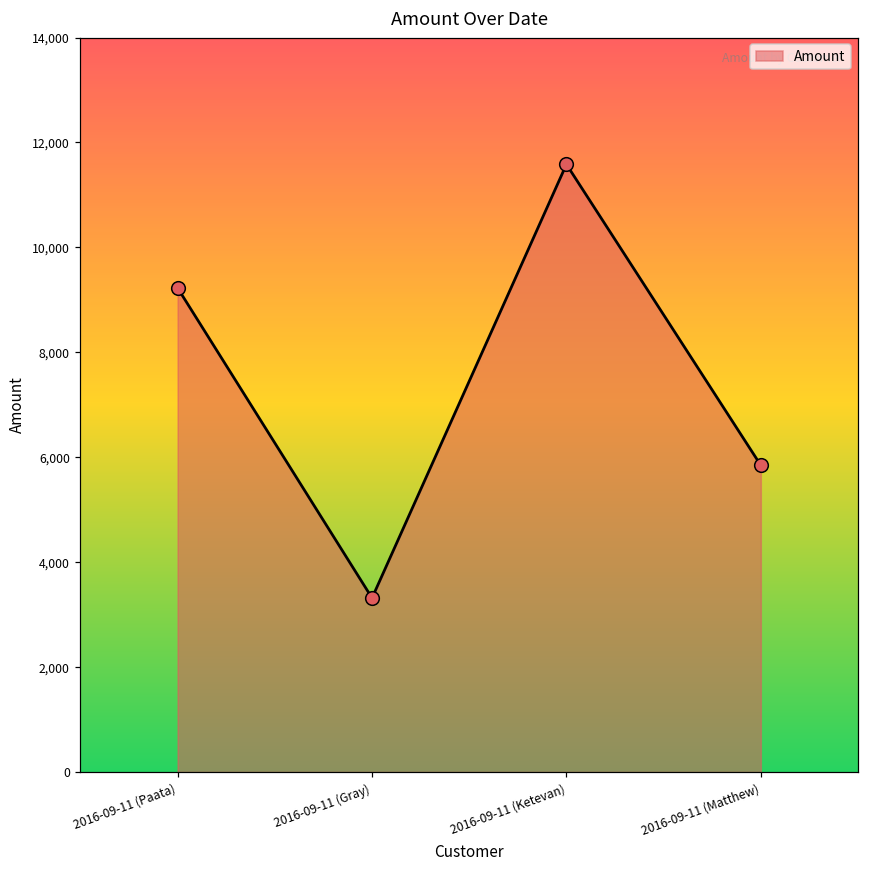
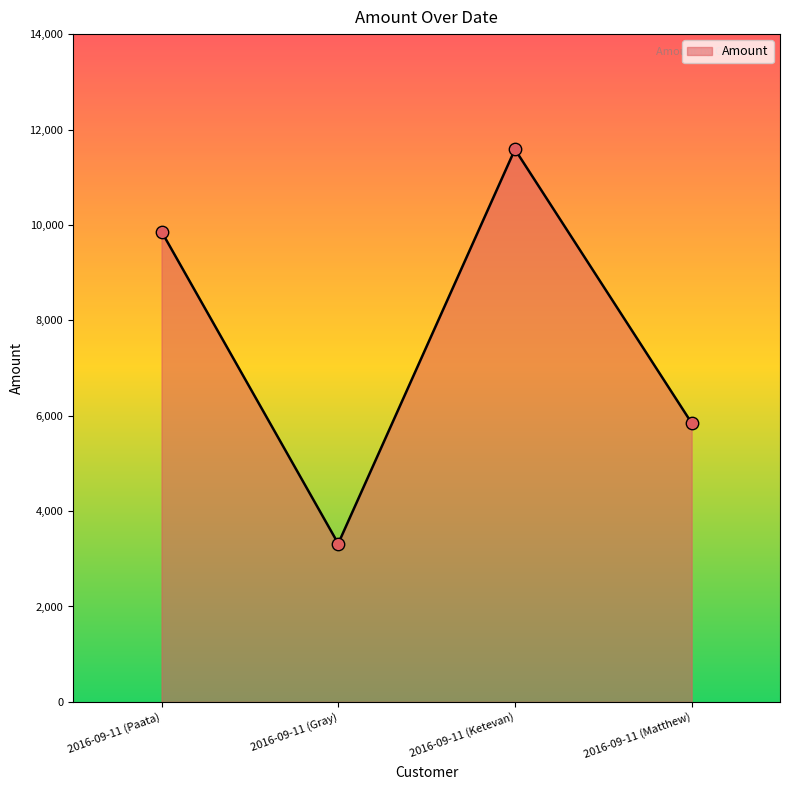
  {
-   "2016-09-11 (Paata)": "9,200",
+   "2016-09-11 (Paata)": "9,900",
    "2016-09-11 (Gray)": "3,300",
    "2016-09-11 (Ketevan)": "11,600",
    "2016-09-11 (Matthew)": "5,800"
  }
